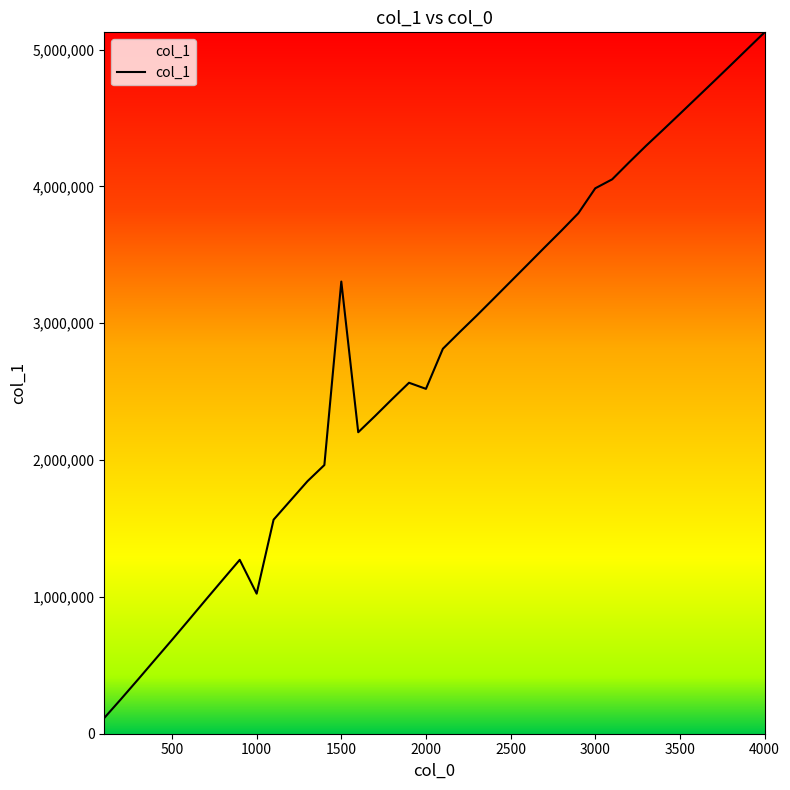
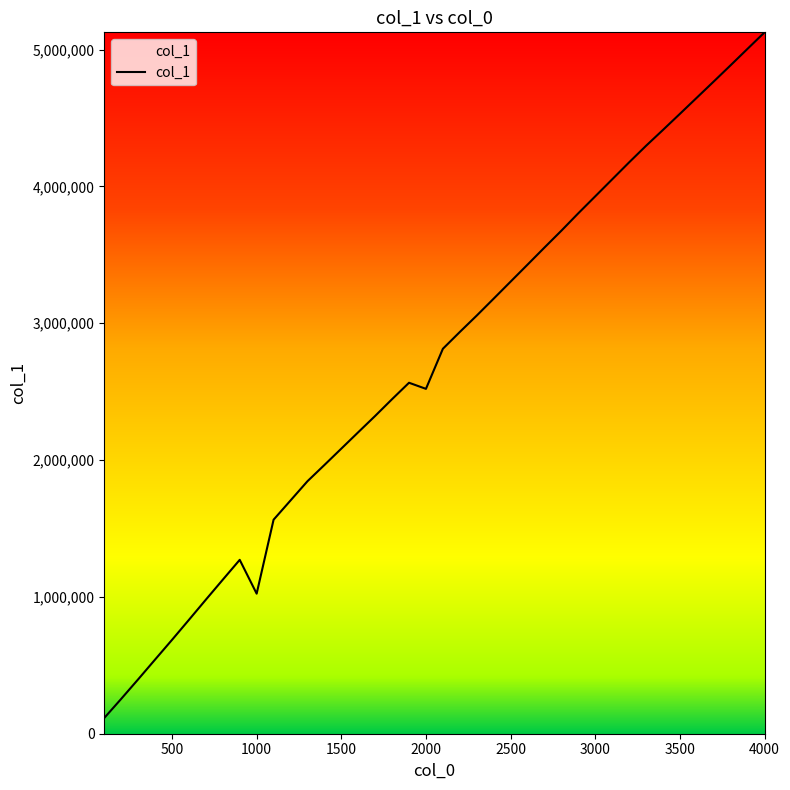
  {
    "500": "690,000",
    "1000": "1,020,000",
-   "1500": "3,300,000",
+   "1500": "2,080,000",
    "2000": "2,520,000",
    "2500": "3,300,000",
-   "3000": "3,990,000",
+   "3000": "3,930,000",
    "3500": "4,530,000",
    "4000": "5,130,000"
  }
